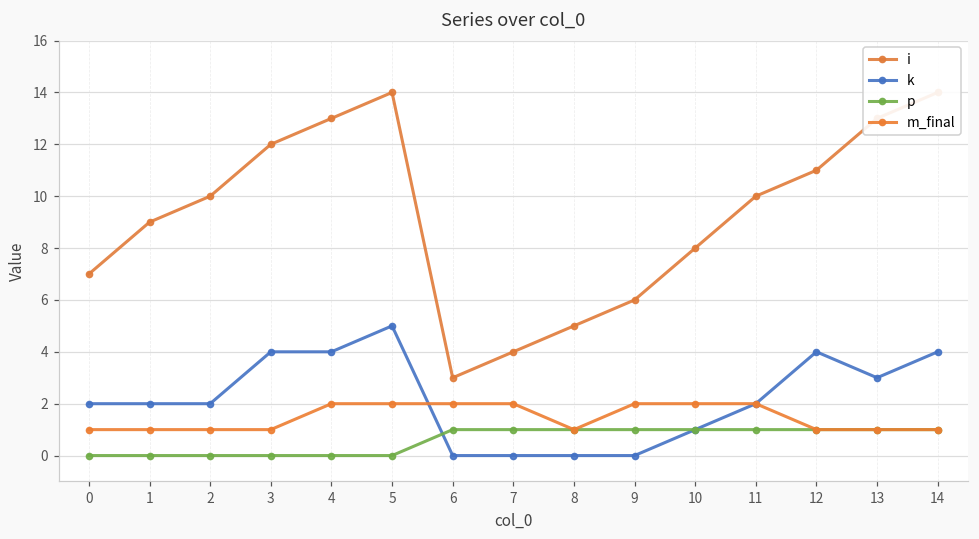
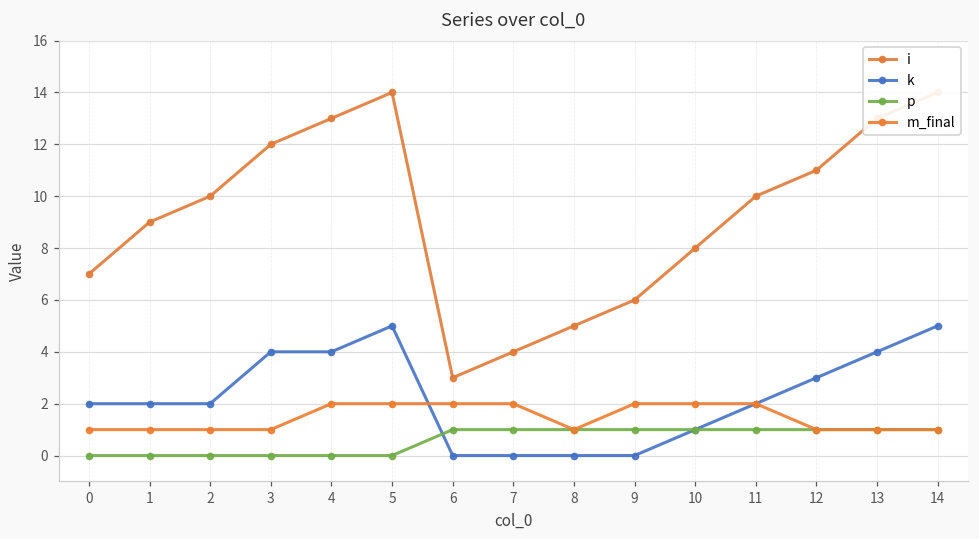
  {
    "k": {
      "0": 2,
      "1": 2,
      "2": 2,
      "3": 4,
      "4": 4,
      "5": 5,
      "6": 0,
      "7": 0,
      "8": 0,
      "9": 0,
-     "12": 4,
-     "13": 3,
-     "14": 4
+     "12": 3,
+     "13": 4,
+     "14": 5
    },
    "p": {
      "0": 0,
      "1": 0,
      "2": 0,
      "3": 0,
      "4": 0,
      "5": 0,
      "6": 1,
      "7": 1,
      "9": 1,
      "11": 1
    }
  }
